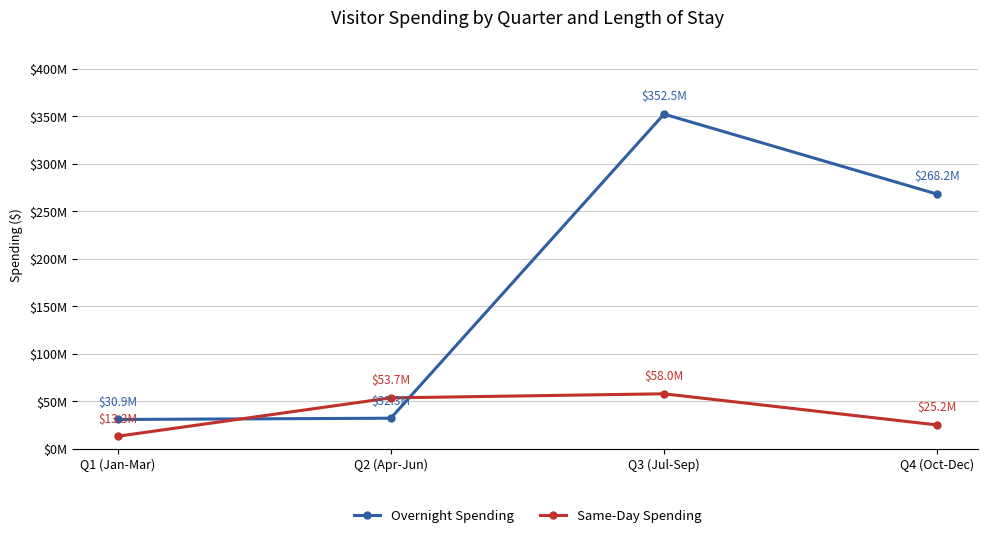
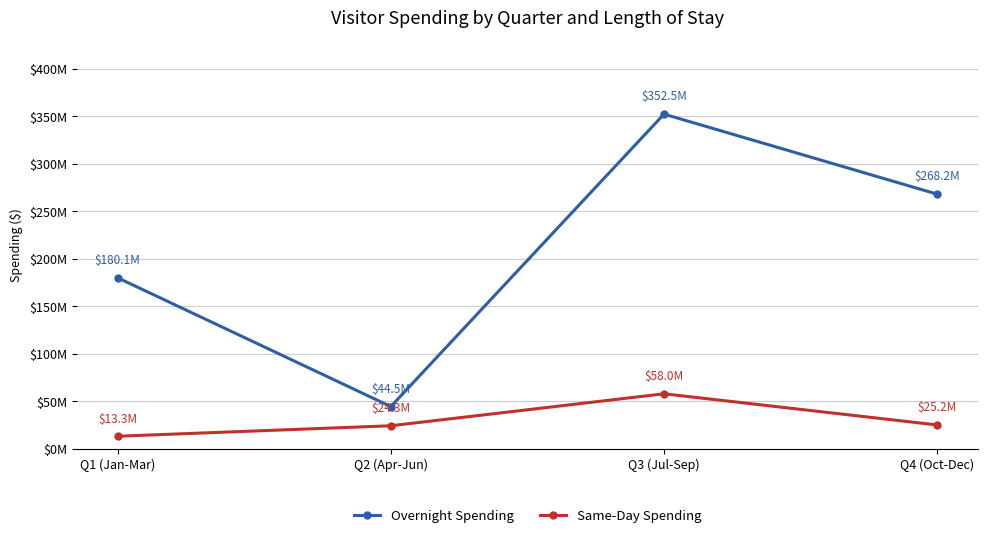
  {
    "Overnight Spending": {
-     "Q1 (Jan-Mar)": "$30.9M",
-     "Q2 (Apr-Jun)": "$32.3M",
+     "Q1 (Jan-Mar)": "$180.1M",
+     "Q2 (Apr-Jun)": "$44.5M",
      "Q3 (Jul-Sep)": "$352.5M",
      "Q4 (Oct-Dec)": "$268.2M"
    },
    "Same-Day Spending": {
      "Q1 (Jan-Mar)": "$13.3M",
-     "Q2 (Apr-Jun)": "$53.7M",
+     "Q2 (Apr-Jun)": "$24.3M",
      "Q3 (Jul-Sep)": "$58.0M",
      "Q4 (Oct-Dec)": "$25.2M"
    }
  }
